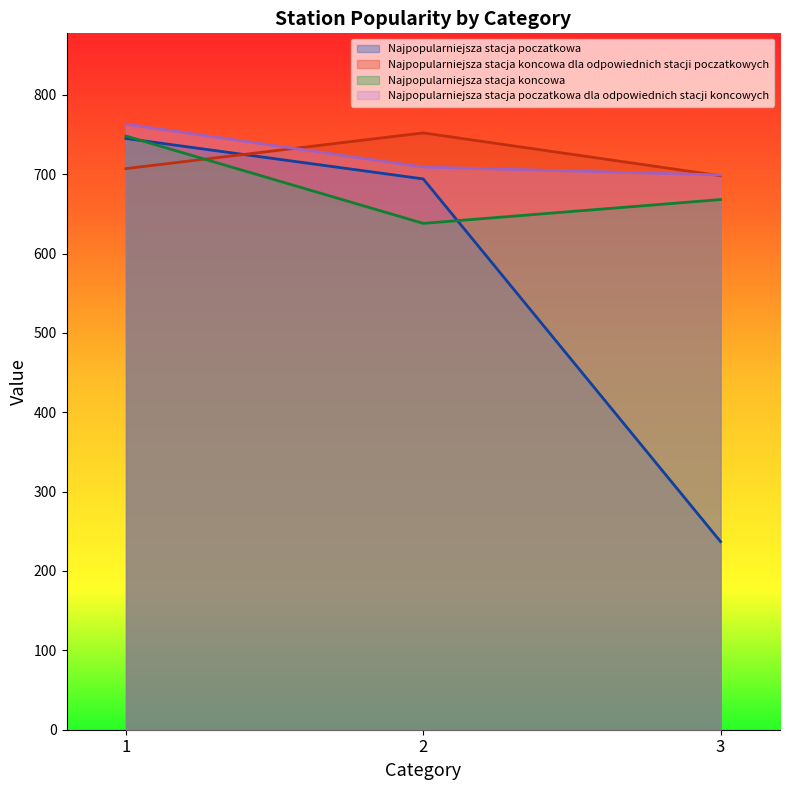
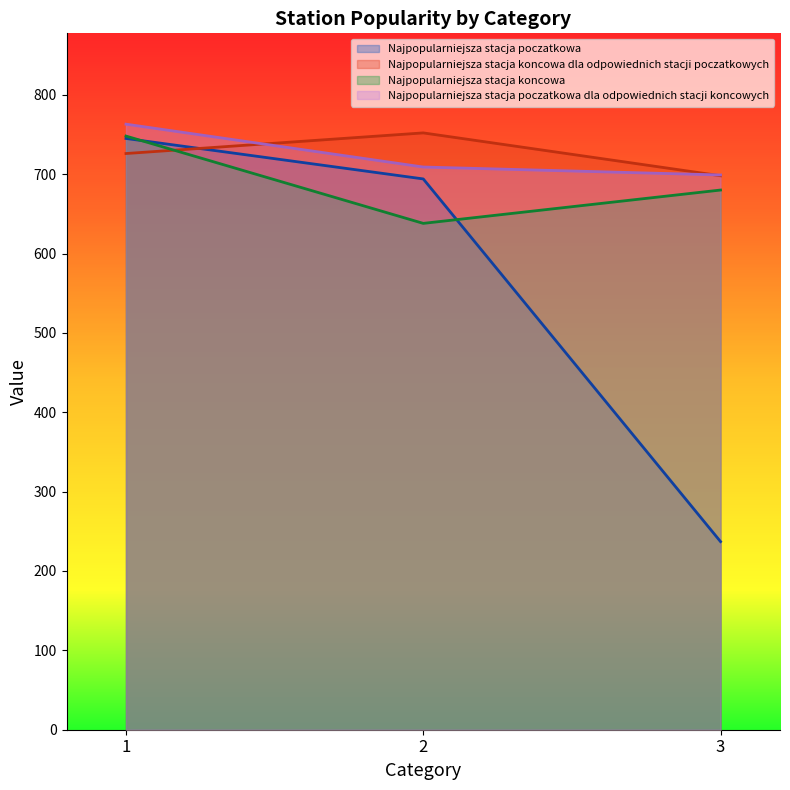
  {
    "Najpopularniejsza stacja poczatkowa": {
      "2": 690,
      "3": 240
    },
    "Najpopularniejsza stacja koncowa dla odpowiednich stacji poczatkowych": {
-     "1": 710,
+     "1": 730,
      "2": 750
    },
    "Najpopularniejsza stacja koncowa": {
      "2": 640,
-     "3": 670
+     "3": 680
    },
    "Najpopularniejsza stacja poczatkowa dla odpowiednich stacji koncowych": {
      "1": 760,
      "2": 710
    }
  }
